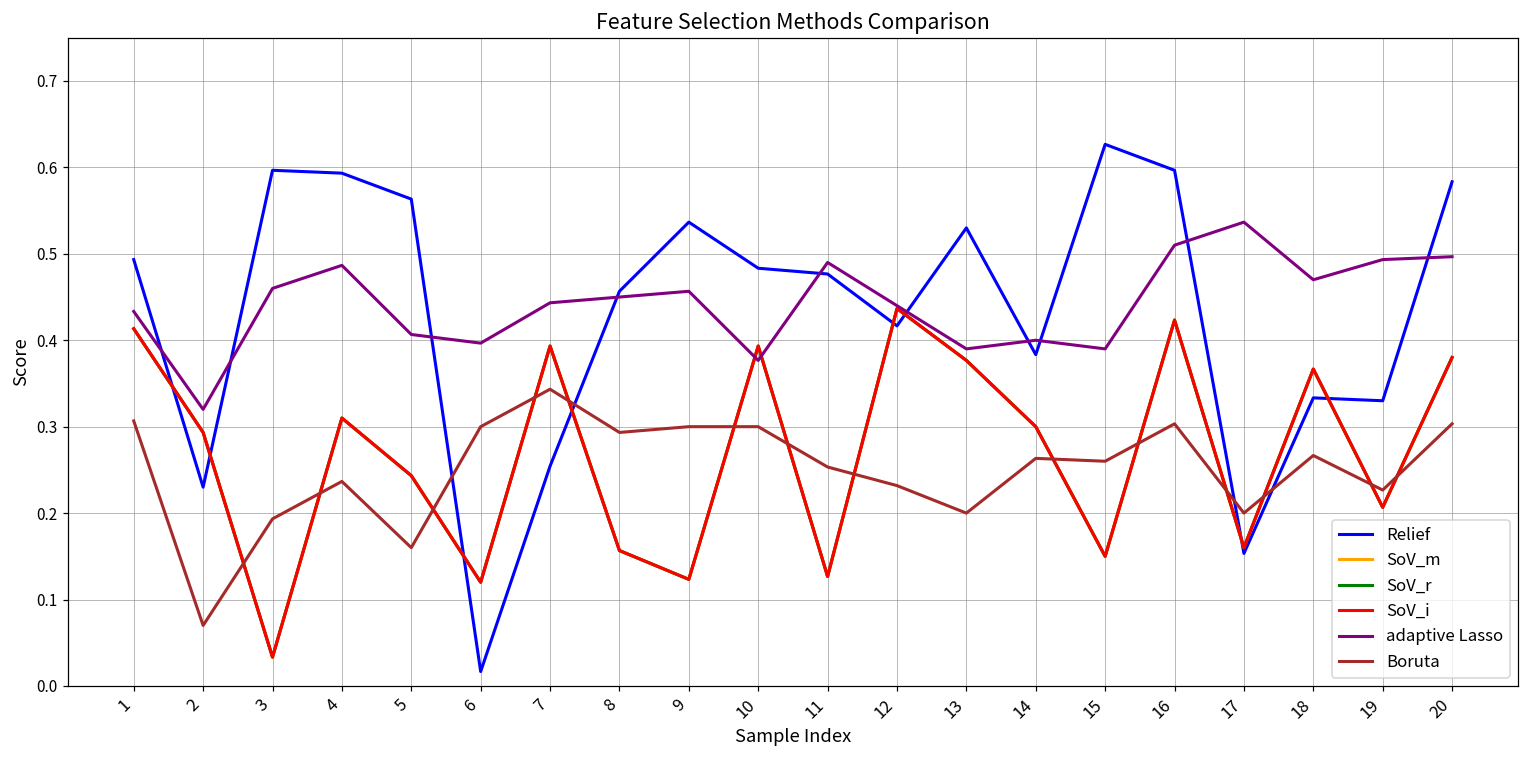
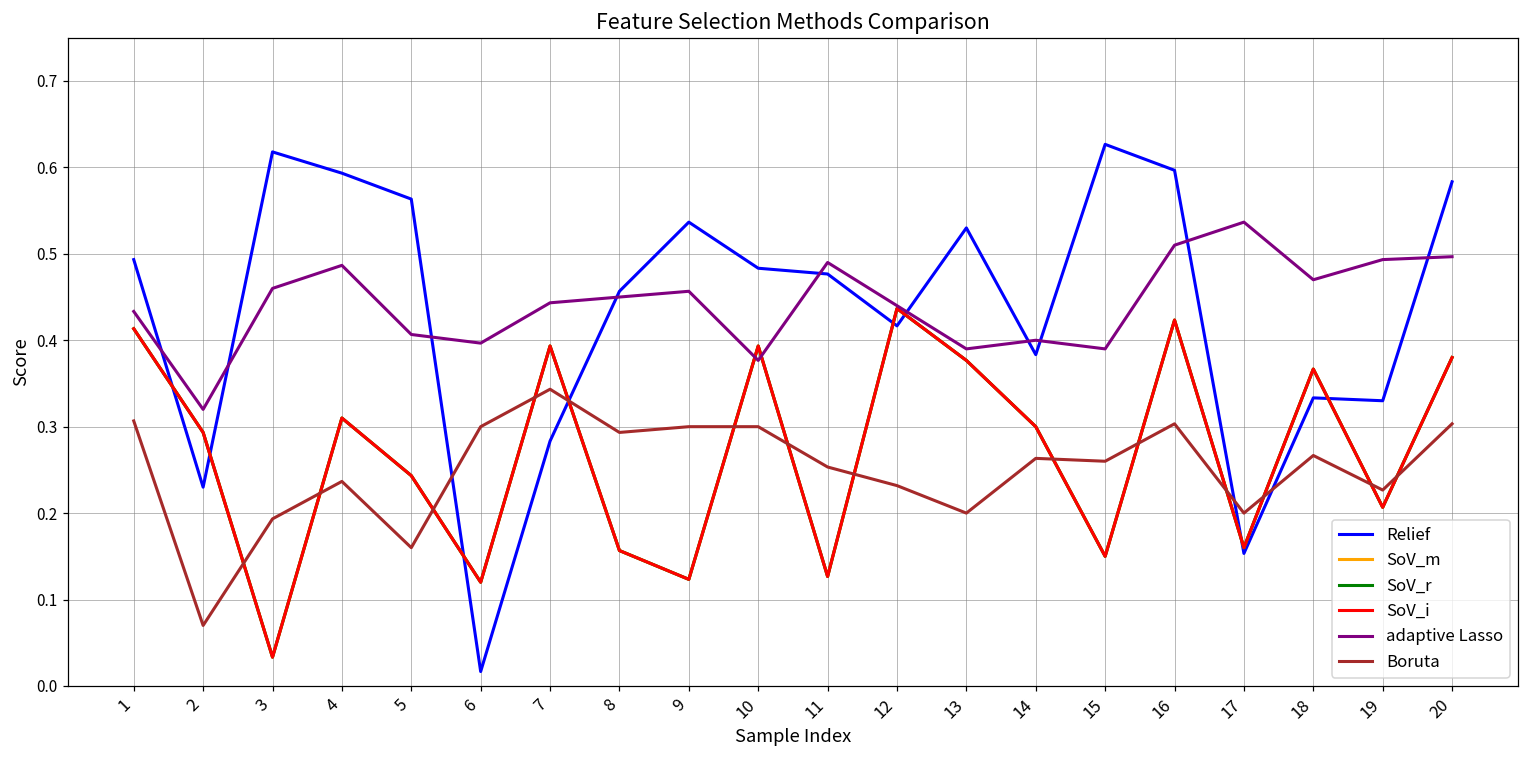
  {
    "Relief": {
      "1": 0.49,
      "2": 0.23,
-     "3": 0.60,
+     "3": 0.62,
      "4": 0.59,
      "5": 0.56,
      "6": 0.02,
-     "7": 0.25,
+     "7": 0.28,
      "8": 0.46,
      "9": 0.54,
      "10": 0.48,
      "11": 0.48,
      "12": 0.42,
      "13": 0.53,
      "14": 0.38,
      "15": 0.63,
      "16": 0.60,
      "17": 0.15,
      "18": 0.33,
      "19": 0.33,
      "20": 0.58
    },
    "SoV_i": {
      "1": 0.41,
      "2": 0.29,
      "3": 0.03,
      "4": 0.31,
      "5": 0.24,
      "6": 0.12,
      "7": 0.39,
      "8": 0.16,
      "9": 0.12,
      "10": 0.39,
      "11": 0.13,
      "12": 0.44,
      "13": 0.38,
      "14": 0.30,
      "15": 0.15,
      "16": 0.42,
      "17": 0.16,
      "18": 0.37,
      "19": 0.21,
      "20": 0.38
    },
    "adaptive Lasso": {
      "1": 0.43,
      "2": 0.32,
      "3": 0.46,
      "4": 0.49,
      "5": 0.41,
      "6": 0.40,
      "7": 0.44,
      "8": 0.45,
      "9": 0.46,
      "10": 0.38,
      "11": 0.49,
      "12": 0.44,
      "13": 0.39,
      "14": 0.40,
      "15": 0.39,
      "16": 0.51,
      "17": 0.54,
      "18": 0.47,
      "19": 0.49,
      "20": 0.50
    },
    "Boruta": {
      "1": 0.31,
      "2": 0.07,
      "3": 0.19,
      "4": 0.24,
      "5": 0.16,
      "6": 0.30,
      "7": 0.34,
      "8": 0.29,
      "9": 0.30,
      "10": 0.30,
      "11": 0.25,
      "12": 0.23,
      "13": 0.20,
      "14": 0.26,
      "15": 0.26,
      "16": 0.30,
      "17": 0.20,
      "18": 0.27,
      "19": 0.23,
      "20": 0.30
    }
  }
